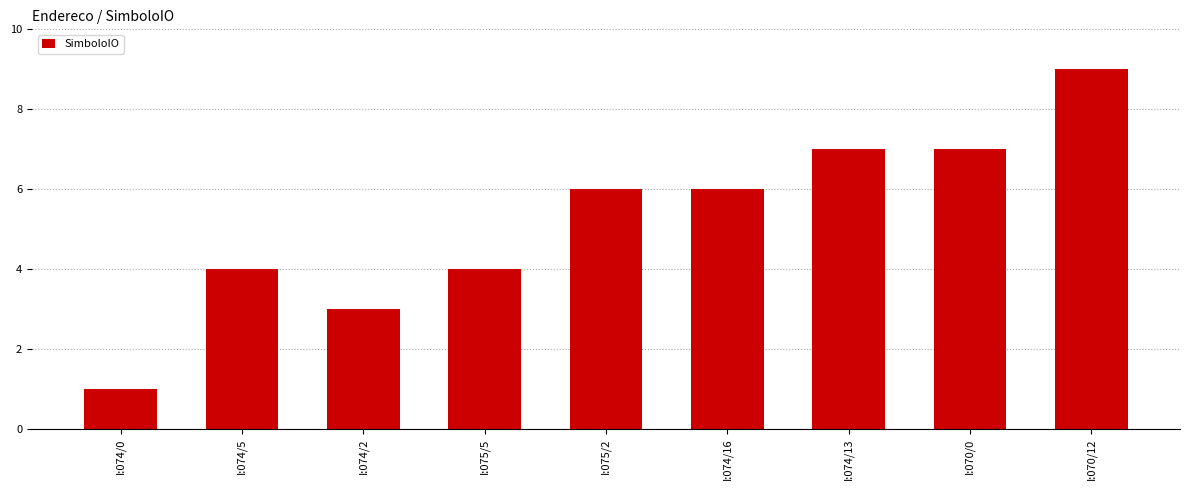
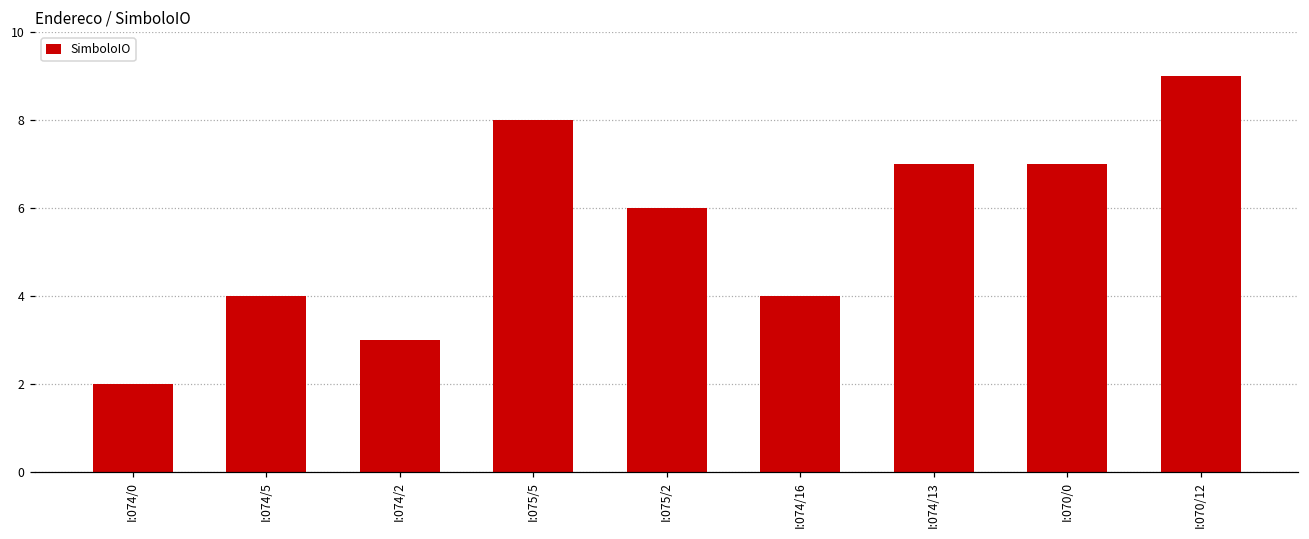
  {
-   "I:074/0": 1,
+   "I:074/0": 2,
    "I:074/5": 4,
    "I:074/2": 3,
-   "I:075/5": 4,
+   "I:075/5": 8,
    "I:075/2": 6,
-   "I:074/16": 6,
+   "I:074/16": 4,
    "I:074/13": 7,
    "I:070/0": 7,
    "I:070/12": 9
  }
